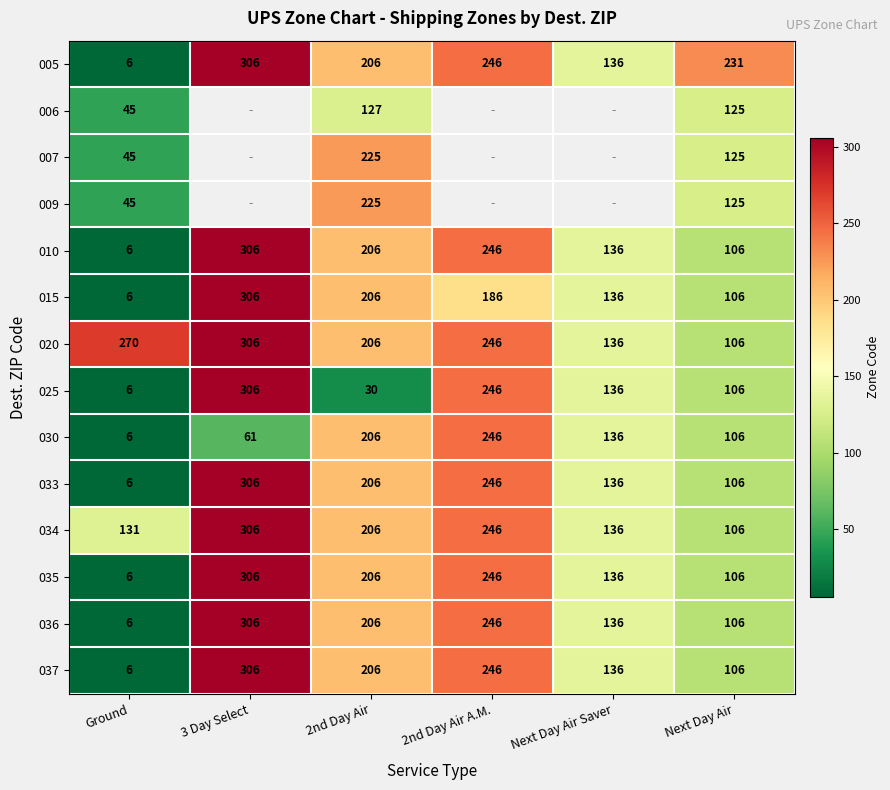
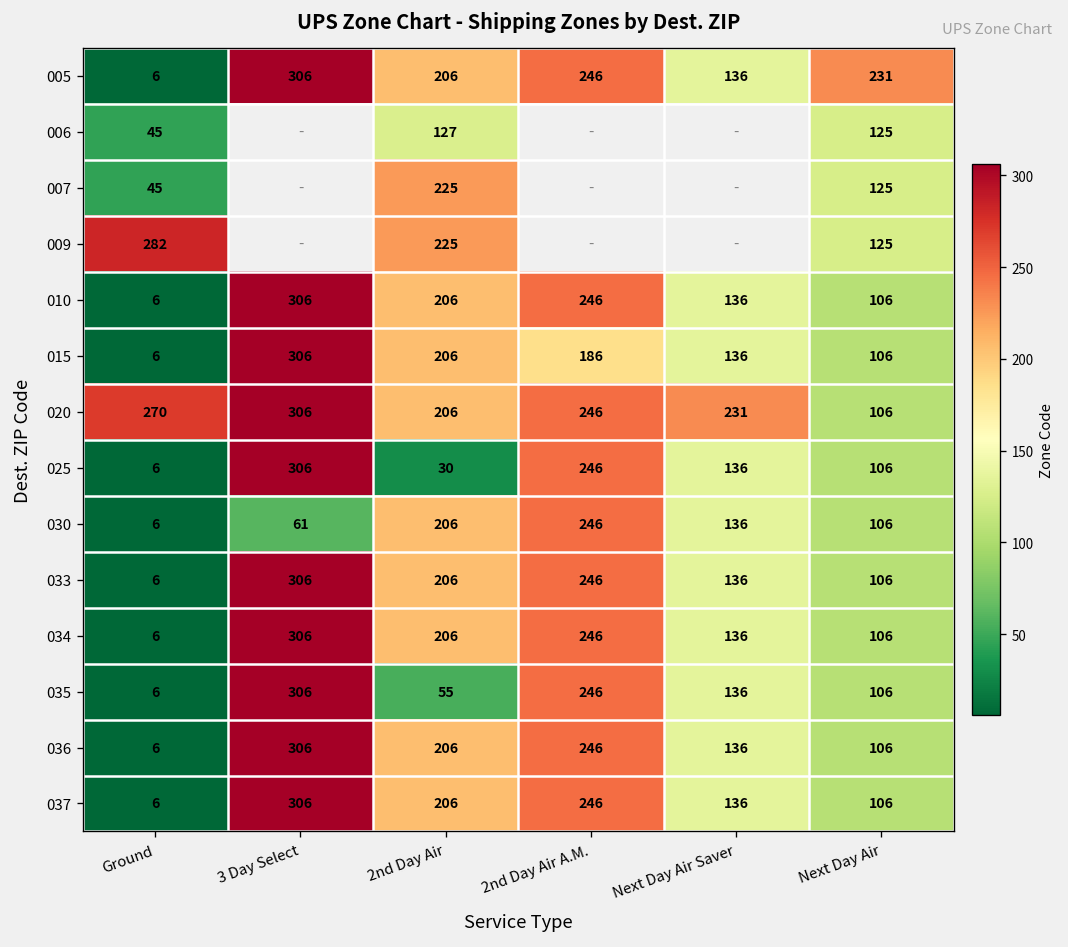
  {
    "005": {
      "Ground": 6,
      "3 Day Select": 306,
      "2nd Day Air": 206,
      "2nd Day Air A.M.": 246,
      "Next Day Air Saver": 136,
      "Next Day Air": 231
    },
    "006": {
      "Ground": 45,
      "2nd Day Air": 127,
      "Next Day Air": 125
    },
    "007": {
      "Ground": 45,
      "2nd Day Air": 225,
      "Next Day Air": 125
    },
    "009": {
-     "Ground": 45,
+     "Ground": 282,
      "2nd Day Air": 225,
      "Next Day Air": 125
    },
    "010": {
      "Ground": 6,
      "3 Day Select": 306,
      "2nd Day Air": 206,
      "2nd Day Air A.M.": 246,
      "Next Day Air Saver": 136,
      "Next Day Air": 106
    },
    "015": {
      "Ground": 6,
      "3 Day Select": 306,
      "2nd Day Air": 206,
      "2nd Day Air A.M.": 186,
      "Next Day Air Saver": 136,
      "Next Day Air": 106
    },
    "020": {
      "Ground": 270,
      "3 Day Select": 306,
      "2nd Day Air": 206,
      "2nd Day Air A.M.": 246,
-     "Next Day Air Saver": 136,
+     "Next Day Air Saver": 231,
      "Next Day Air": 106
    },
    "025": {
      "Ground": 6,
      "3 Day Select": 306,
      "2nd Day Air": 30,
      "2nd Day Air A.M.": 246,
      "Next Day Air Saver": 136,
      "Next Day Air": 106
    },
    "030": {
      "Ground": 6,
      "3 Day Select": 61,
      "2nd Day Air": 206,
      "2nd Day Air A.M.": 246,
      "Next Day Air Saver": 136,
      "Next Day Air": 106
    },
    "033": {
      "Ground": 6,
      "3 Day Select": 306,
      "2nd Day Air": 206,
      "2nd Day Air A.M.": 246,
      "Next Day Air Saver": 136,
      "Next Day Air": 106
    },
    "034": {
-     "Ground": 131,
+     "Ground": 6,
      "3 Day Select": 306,
      "2nd Day Air": 206,
      "2nd Day Air A.M.": 246,
      "Next Day Air Saver": 136,
      "Next Day Air": 106
    },
    "035": {
      "Ground": 6,
      "3 Day Select": 306,
-     "2nd Day Air": 206,
+     "2nd Day Air": 55,
      "2nd Day Air A.M.": 246,
      "Next Day Air Saver": 136,
      "Next Day Air": 106
    },
    "036": {
      "Ground": 6,
      "3 Day Select": 306,
      "2nd Day Air": 206,
      "2nd Day Air A.M.": 246,
      "Next Day Air Saver": 136,
      "Next Day Air": 106
    },
    "037": {
      "Ground": 6,
      "3 Day Select": 306,
      "2nd Day Air": 206,
      "2nd Day Air A.M.": 246,
      "Next Day Air Saver": 136,
      "Next Day Air": 106
    }
  }
